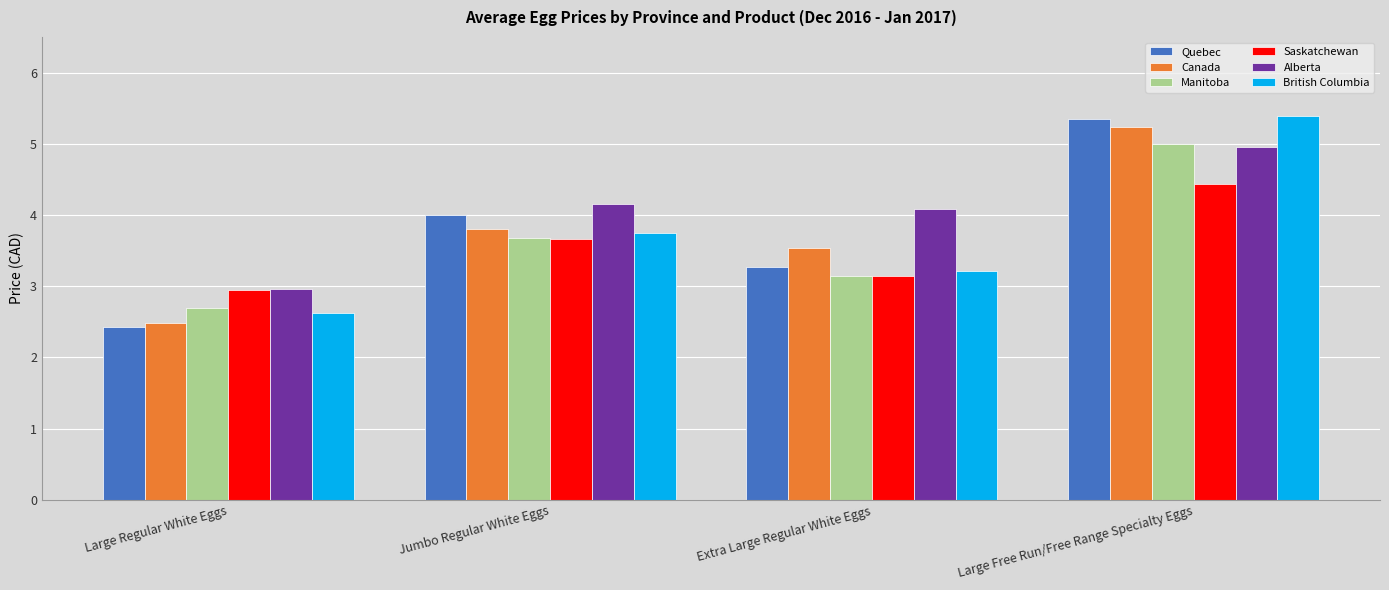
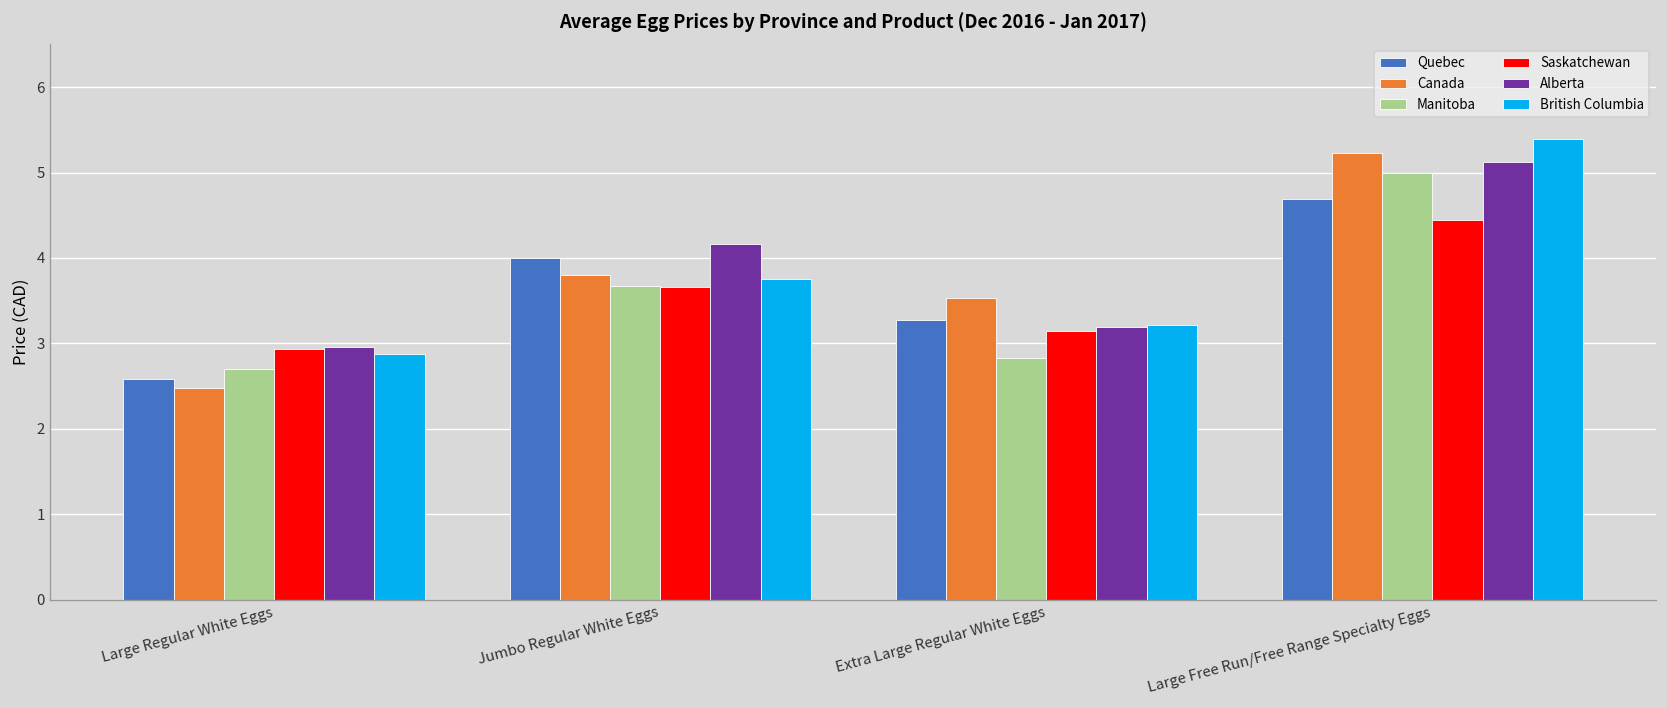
  {
    "Quebec": {
-     "Large Regular White Eggs": 2.4,
+     "Large Regular White Eggs": 2.6,
      "Jumbo Regular White Eggs": 4.0,
      "Extra Large Regular White Eggs": 3.3,
-     "Large Free Run/Free Range Specialty Eggs": 5.4
+     "Large Free Run/Free Range Specialty Eggs": 4.7
    },
    "Canada": {
      "Large Regular White Eggs": 2.5,
      "Jumbo Regular White Eggs": 3.8,
      "Extra Large Regular White Eggs": 3.5,
      "Large Free Run/Free Range Specialty Eggs": 5.2
    },
    "Manitoba": {
      "Large Regular White Eggs": 2.7,
      "Jumbo Regular White Eggs": 3.7,
-     "Extra Large Regular White Eggs": 3.2,
+     "Extra Large Regular White Eggs": 2.8,
      "Large Free Run/Free Range Specialty Eggs": 5.0
    },
    "Saskatchewan": {
      "Large Regular White Eggs": 2.9,
      "Jumbo Regular White Eggs": 3.7,
      "Extra Large Regular White Eggs": 3.2,
      "Large Free Run/Free Range Specialty Eggs": 4.4
    },
    "Alberta": {
      "Large Regular White Eggs": 3.0,
      "Jumbo Regular White Eggs": 4.2,
-     "Extra Large Regular White Eggs": 4.1,
-     "Large Free Run/Free Range Specialty Eggs": 5.0
+     "Extra Large Regular White Eggs": 3.2,
+     "Large Free Run/Free Range Specialty Eggs": 5.1
    },
    "British Columbia": {
-     "Large Regular White Eggs": 2.6,
+     "Large Regular White Eggs": 2.9,
      "Jumbo Regular White Eggs": 3.8,
      "Extra Large Regular White Eggs": 3.2,
      "Large Free Run/Free Range Specialty Eggs": 5.4
    }
  }
